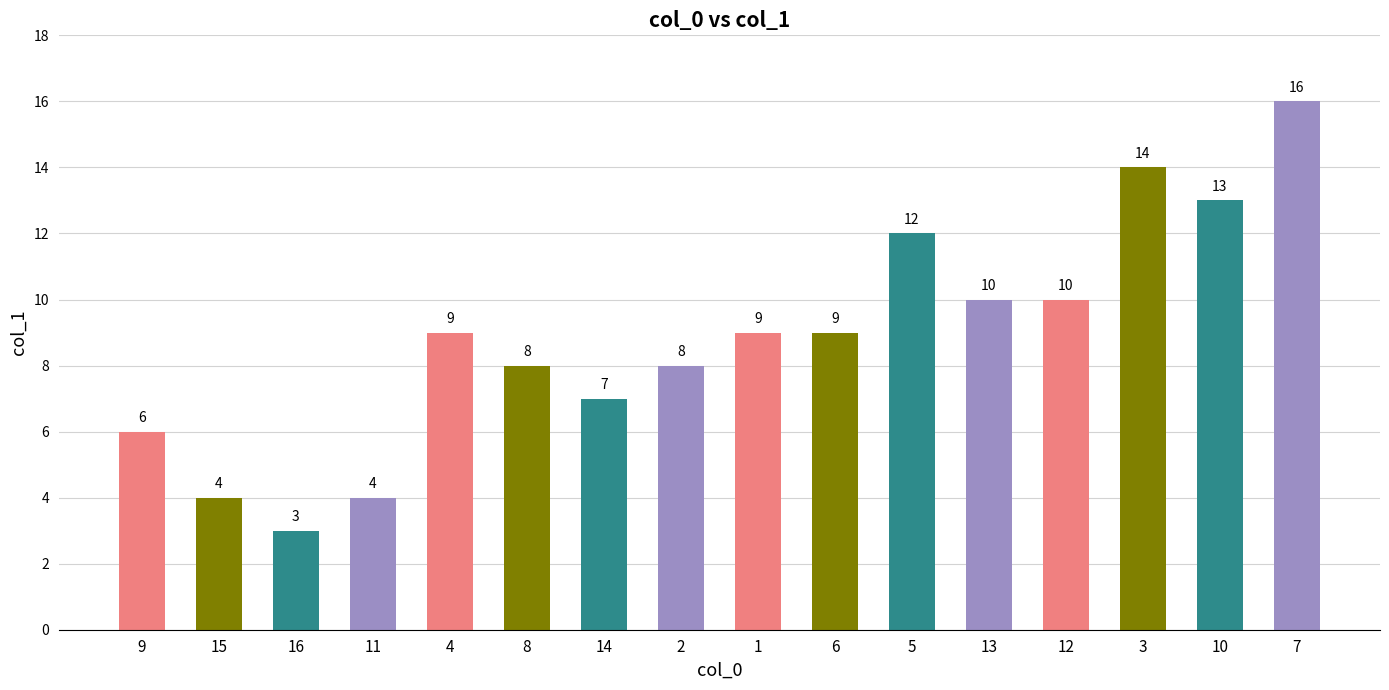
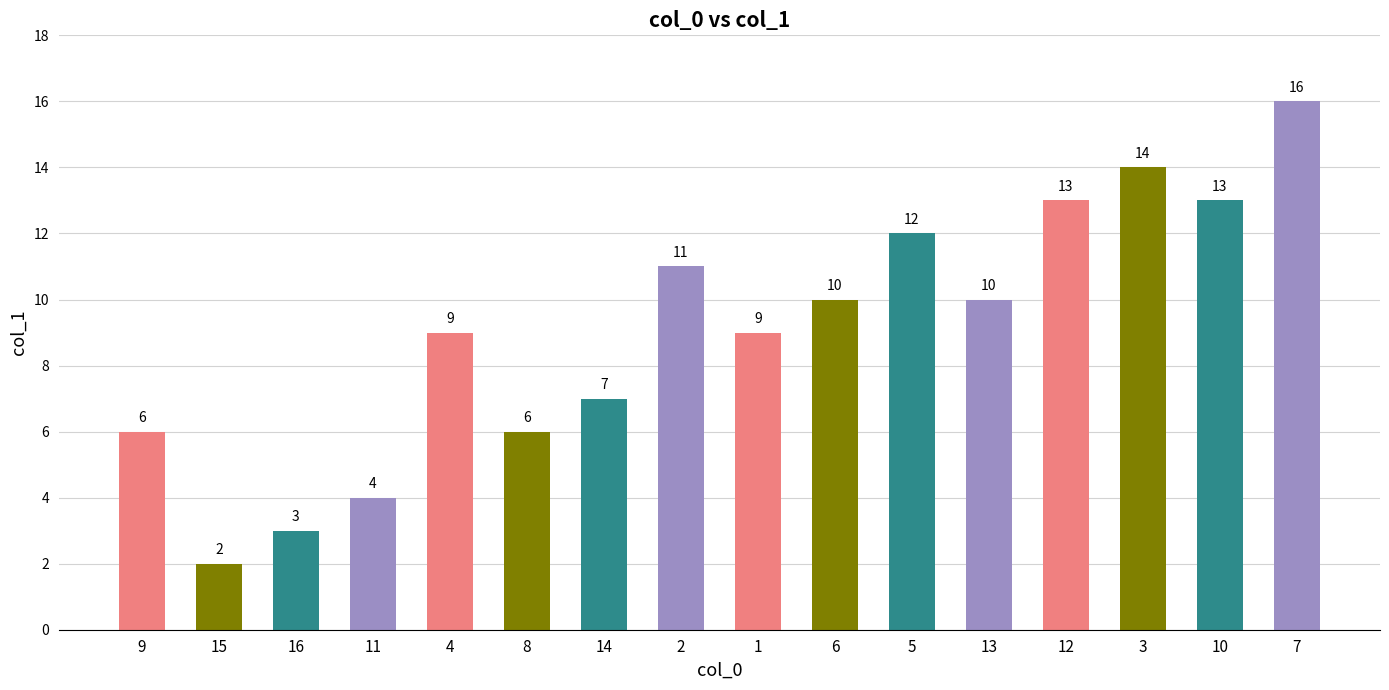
  {
    "9": 6,
-   "15": 4,
+   "15": 2,
    "16": 3,
    "11": 4,
    "4": 9,
-   "8": 8,
+   "8": 6,
    "14": 7,
-   "2": 8,
+   "2": 11,
    "1": 9,
-   "6": 9,
+   "6": 10,
    "5": 12,
    "13": 10,
-   "12": 10,
+   "12": 13,
    "3": 14,
    "10": 13,
    "7": 16
  }
